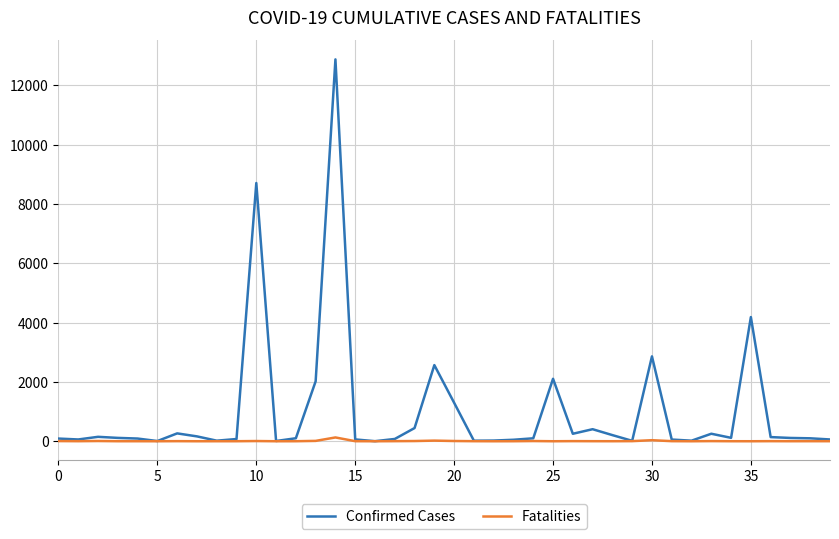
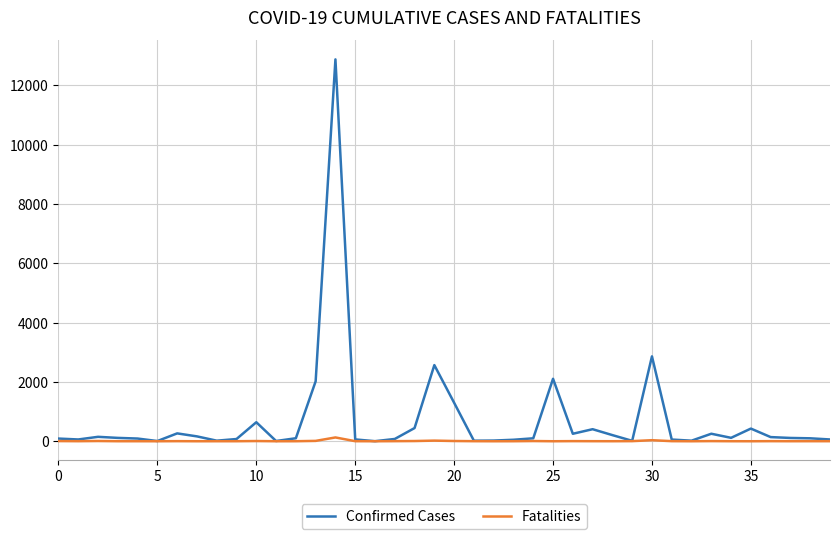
  {
    "Confirmed Cases": {
-     "10": 8700,
+     "10": 600,
      "20": 1300,
      "25": 2100,
      "30": 2900,
-     "35": 4200
+     "35": 400
    },
    "Fatalities": {
      "10": 0,
      "20": 0,
      "25": 0,
      "30": 0,
      "35": 0
    }
  }
